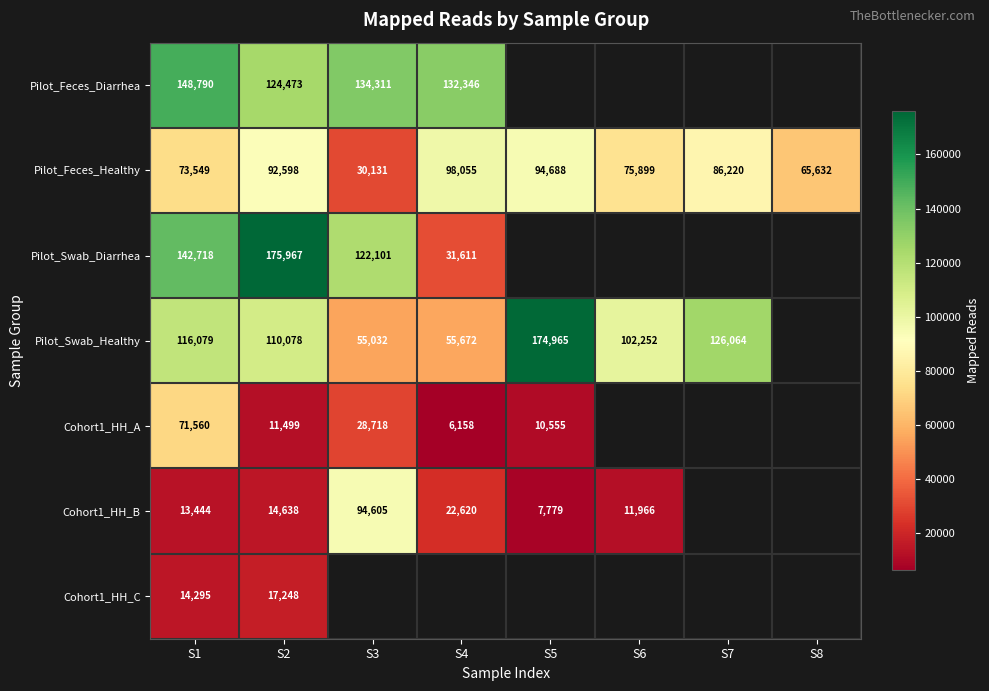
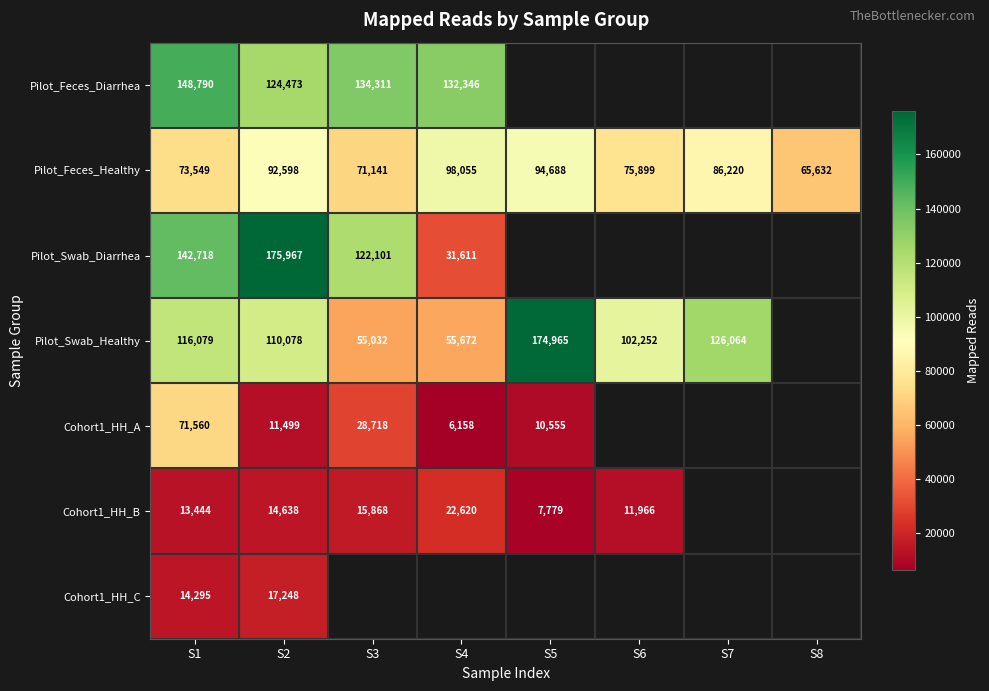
  {
    "Pilot_Feces_Diarrhea": {
      "S1": "148,790",
      "S2": "124,473",
      "S3": "134,311",
      "S4": "132,346"
    },
    "Pilot_Feces_Healthy": {
      "S1": "73,549",
      "S2": "92,598",
-     "S3": "30,131",
+     "S3": "71,141",
      "S4": "98,055",
      "S5": "94,688",
      "S6": "75,899",
      "S7": "86,220",
      "S8": "65,632"
    },
    "Pilot_Swab_Diarrhea": {
      "S1": "142,718",
      "S2": "175,967",
      "S3": "122,101",
      "S4": "31,611"
    },
    "Pilot_Swab_Healthy": {
      "S1": "116,079",
      "S2": "110,078",
      "S3": "55,032",
      "S4": "55,672",
      "S5": "174,965",
      "S6": "102,252",
      "S7": "126,064"
    },
    "Cohort1_HH_A": {
      "S1": "71,560",
      "S2": "11,499",
      "S3": "28,718",
      "S4": "6,158",
      "S5": "10,555"
    },
    "Cohort1_HH_B": {
      "S1": "13,444",
      "S2": "14,638",
-     "S3": "94,605",
+     "S3": "15,868",
      "S4": "22,620",
      "S5": "7,779",
      "S6": "11,966"
    },
    "Cohort1_HH_C": {
      "S1": "14,295",
      "S2": "17,248"
    }
  }
